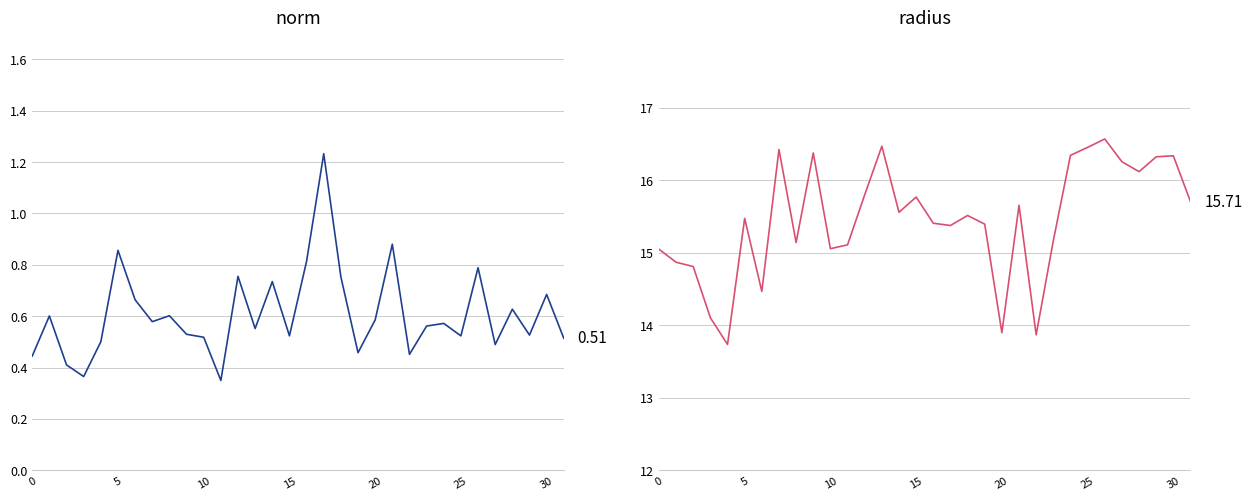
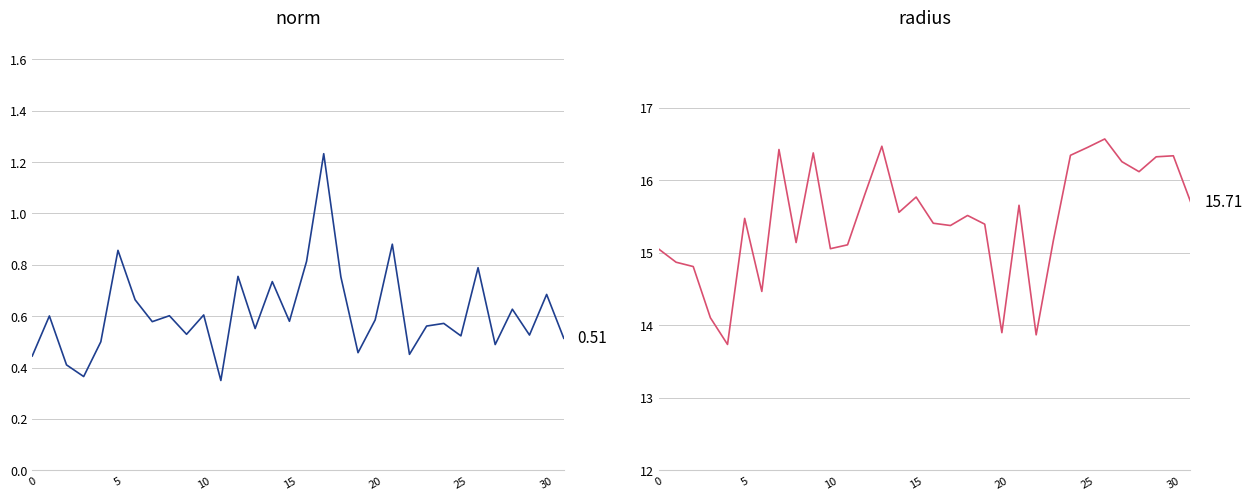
  {
    "norm": {
      "0": 0.45,
      "5": 0.86,
-     "10": 0.52,
-     "15": 0.52,
+     "10": 0.60,
+     "15": 0.58,
      "20": 0.59,
      "25": 0.52,
      "30": 0.68
    },
    "radius": {
      "0": 15.1,
      "5": 15.5,
      "10": 15.1,
      "15": 15.8,
      "20": 13.9,
      "25": 16.5,
      "30": 16.3
    }
  }
